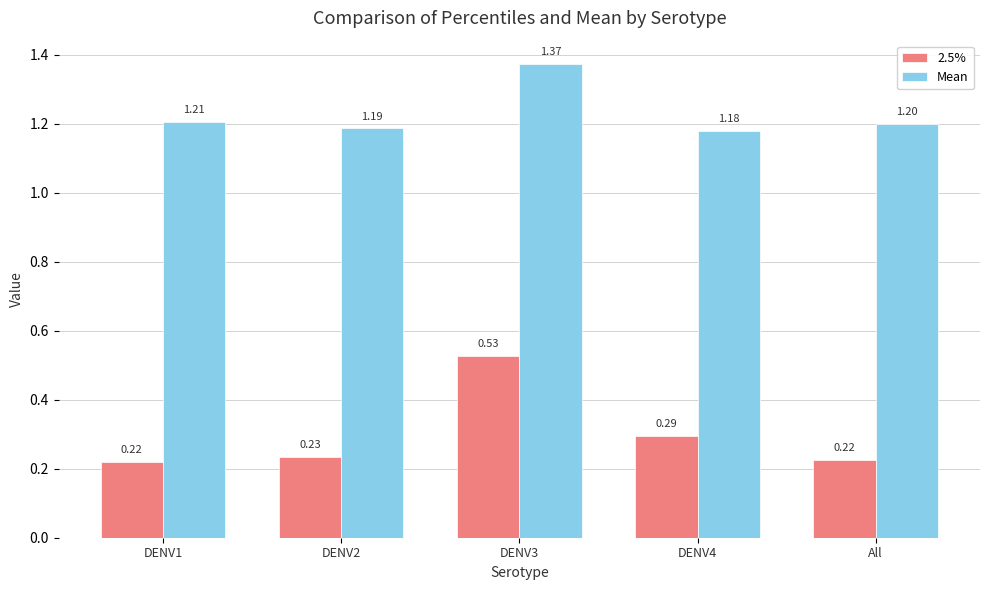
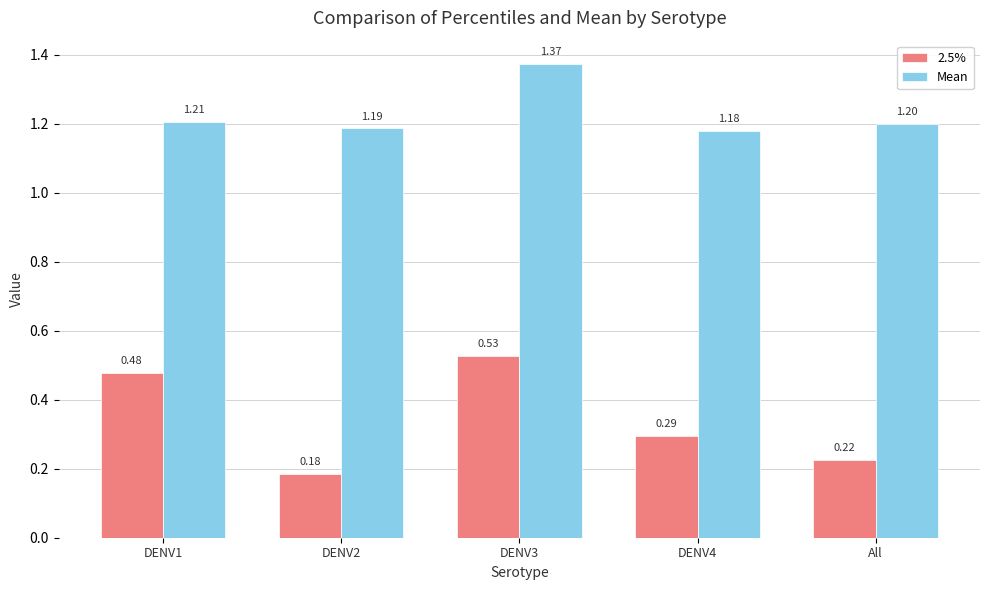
  {
    "2.5%": {
-     "DENV1": 0.22,
-     "DENV2": 0.23,
+     "DENV1": 0.48,
+     "DENV2": 0.18,
      "DENV3": 0.53,
      "DENV4": 0.29,
      "All": 0.22
    },
    "Mean": {
      "DENV1": 1.21,
      "DENV2": 1.19,
      "DENV3": 1.37,
      "DENV4": 1.18,
      "All": 1.20
    }
  }
